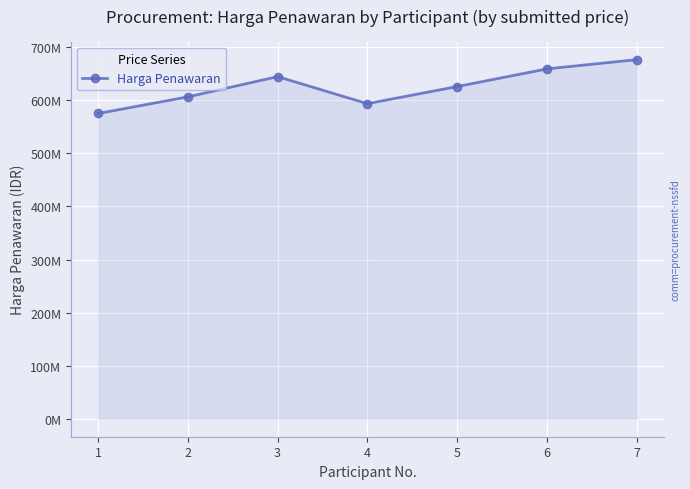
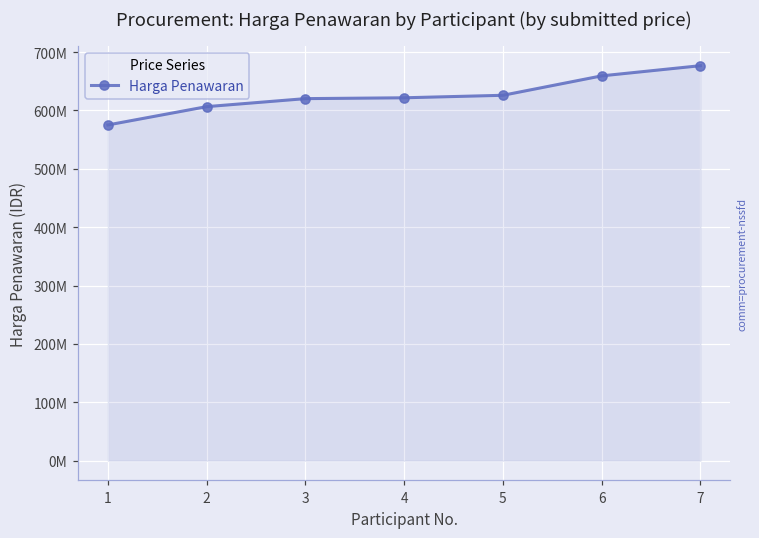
  {
    "1": 580000000,
    "2": 610000000,
-   "3": 640000000,
-   "4": 590000000,
+   "3": 620000000,
+   "4": 620000000,
    "5": 630000000,
    "6": 660000000,
    "7": 680000000
  }
